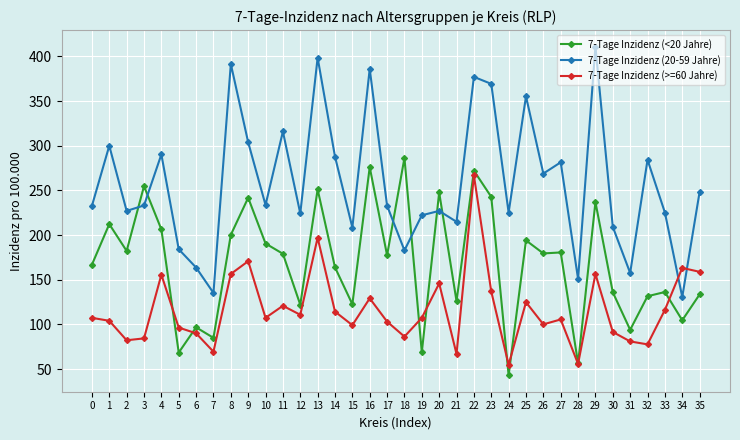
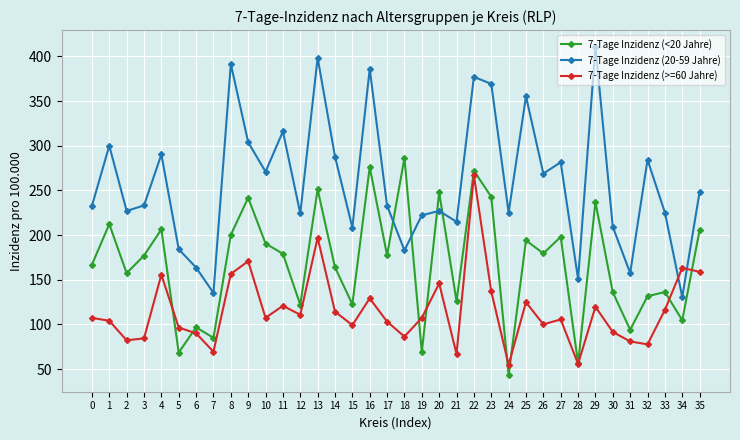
  {
    "7-Tage Inzidenz (<20 Jahre)": {
      "0": 170,
      "1": 210,
-     "2": 180,
-     "3": 250,
+     "2": 160,
+     "3": 180,
      "4": 210,
      "5": 70,
      "6": 100,
      "7": 90,
      "8": 200,
      "9": 240,
      "10": 190,
      "11": 180,
      "12": 120,
      "13": 250,
      "14": 160,
      "15": 120,
      "16": 280,
      "17": 180,
      "18": 290,
      "19": 70,
      "20": 250,
      "21": 130,
      "22": 270,
      "23": 240,
      "24": 40,
      "25": 190,
      "26": 180,
-     "27": 180,
+     "27": 200,
      "29": 240,
      "30": 140,
      "31": 90,
      "32": 130,
      "33": 140,
      "34": 100,
-     "35": 130
+     "35": 210
    },
    "7-Tage Inzidenz (20-59 Jahre)": {
      "0": 230,
      "1": 300,
      "2": 230,
      "3": 230,
      "4": 290,
      "5": 180,
      "6": 160,
      "7": 140,
      "8": 390,
      "9": 300,
-     "10": 230,
+     "10": 270,
      "11": 320,
      "12": 220,
      "13": 400,
      "14": 290,
      "15": 210,
      "16": 390,
      "17": 230,
      "18": 180,
      "19": 220,
      "20": 230,
      "21": 210,
      "22": 380,
      "23": 370,
      "24": 230,
      "25": 360,
      "26": 270,
      "27": 280,
      "28": 150,
      "30": 210,
      "31": 160,
      "32": 280,
      "33": 230,
      "34": 130,
      "35": 250
    },
    "7-Tage Inzidenz (>=60 Jahre)": {
      "0": 110,
      "1": 100,
      "2": 80,
      "3": 80,
      "4": 160,
      "5": 100,
      "6": 90,
      "7": 70,
      "8": 160,
      "9": 170,
      "10": 110,
      "11": 120,
      "12": 110,
      "13": 200,
      "14": 110,
      "15": 100,
      "16": 130,
      "17": 100,
      "18": 90,
      "19": 110,
      "20": 150,
      "21": 70,
      "22": 270,
      "23": 140,
      "24": 50,
      "25": 120,
      "26": 100,
      "27": 110,
-     "29": 160,
+     "29": 120,
      "30": 90,
      "31": 80,
      "32": 80,
      "33": 120,
      "34": 160,
      "35": 160
    }
  }
